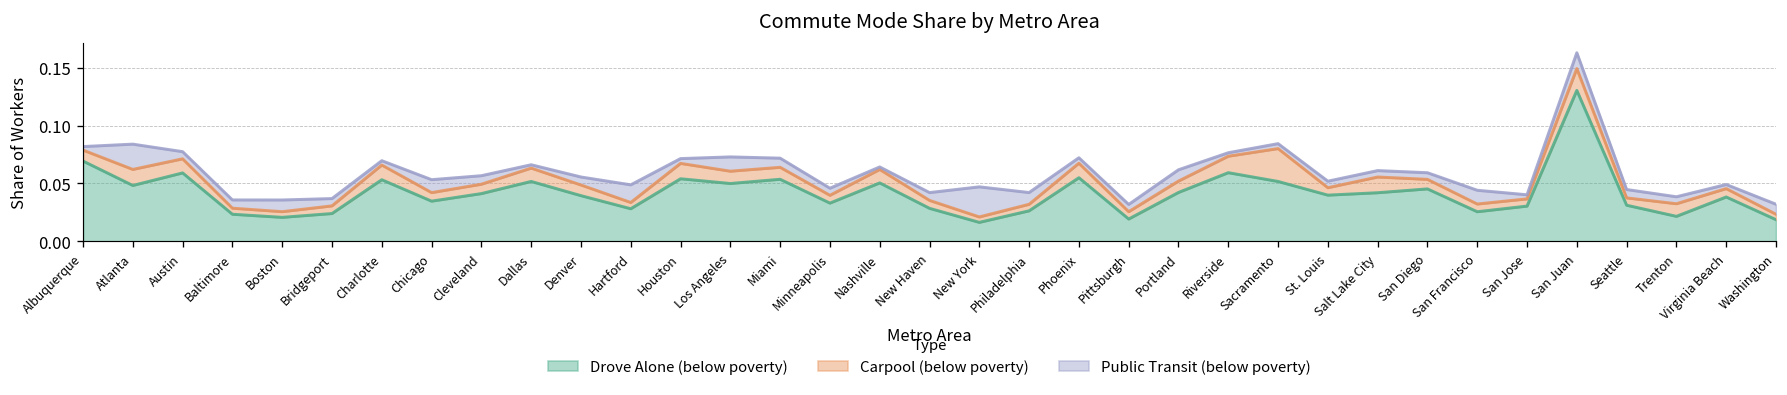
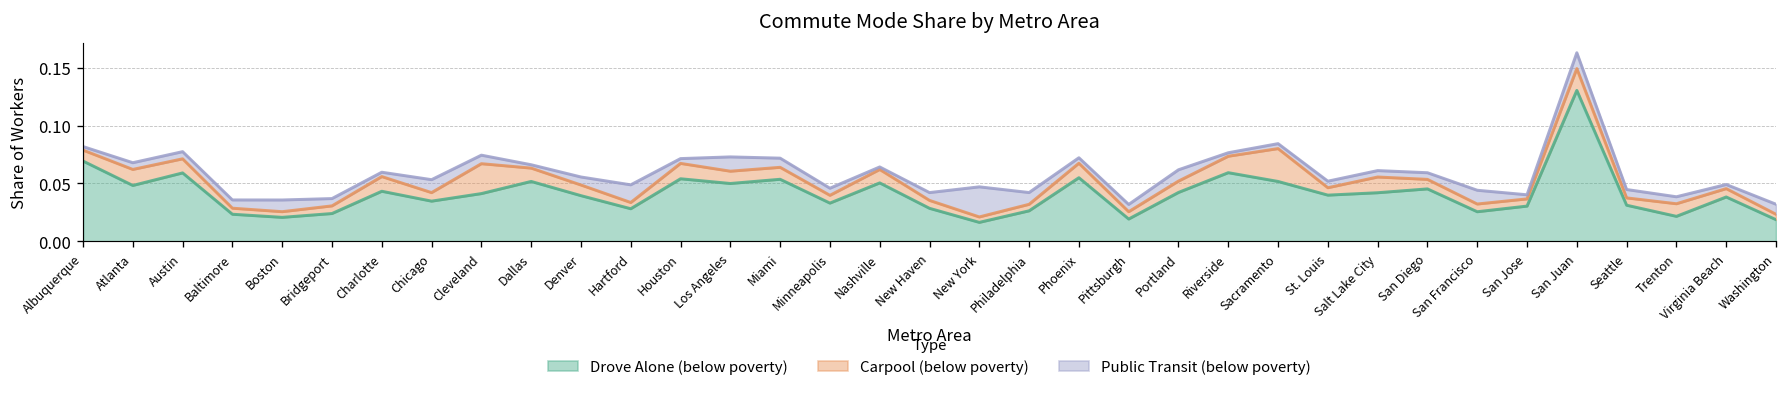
  {
    "Drove Alone (below poverty)": {
      "Albuquerque": 0.07,
      "Atlanta": 0.05,
      "Austin": 0.06,
      "Baltimore": 0.02,
      "Boston": 0.02,
      "Bridgeport": 0.02,
-     "Charlotte": 0.05,
+     "Charlotte": 0.04,
      "Chicago": 0.03,
      "Cleveland": 0.04,
      "Dallas": 0.05,
      "Denver": 0.04,
      "Hartford": 0.03,
      "Houston": 0.05,
      "Los Angeles": 0.05,
      "Miami": 0.05,
      "Minneapolis": 0.03,
      "Nashville": 0.05,
      "New Haven": 0.03,
      "New York": 0.02,
      "Philadelphia": 0.03,
      "Phoenix": 0.05,
      "Pittsburgh": 0.02,
      "Portland": 0.04,
      "Riverside": 0.06,
      "Sacramento": 0.05,
      "St. Louis": 0.04,
      "Salt Lake City": 0.04,
      "San Diego": 0.05,
      "San Francisco": 0.03,
      "San Jose": 0.03,
      "San Juan": 0.13,
      "Seattle": 0.03,
      "Trenton": 0.02,
      "Virginia Beach": 0.04,
      "Washington": 0.02
    },
    "Carpool (below poverty)": {
      "Albuquerque": 0.01,
      "Atlanta": 0.01,
      "Austin": 0.01,
      "Baltimore": 0.01,
      "Boston": 0.00,
      "Bridgeport": 0.01,
      "Charlotte": 0.01,
      "Chicago": 0.01,
-     "Cleveland": 0.01,
+     "Cleveland": 0.03,
      "Dallas": 0.01,
      "Denver": 0.01,
      "Hartford": 0.01,
      "Houston": 0.01,
      "Los Angeles": 0.01,
      "Miami": 0.01,
      "Minneapolis": 0.01,
      "New Haven": 0.01,
      "New York": 0.00,
      "Philadelphia": 0.01,
      "Phoenix": 0.01,
      "Pittsburgh": 0.01,
      "Portland": 0.01,
      "Riverside": 0.01,
      "Sacramento": 0.03,
      "St. Louis": 0.01,
      "Salt Lake City": 0.01,
      "San Diego": 0.01,
      "San Francisco": 0.01,
      "San Jose": 0.01,
      "San Juan": 0.02,
      "Seattle": 0.01,
      "Trenton": 0.01,
      "Virginia Beach": 0.01,
      "Washington": 0.00
    },
    "Public Transit (below poverty)": {
      "Albuquerque": 0.00,
-     "Atlanta": 0.02,
+     "Atlanta": 0.01,
      "Austin": 0.01,
      "Baltimore": 0.01,
      "Boston": 0.01,
      "Bridgeport": 0.01,
      "Charlotte": 0.00,
      "Chicago": 0.01,
      "Cleveland": 0.01,
      "Dallas": 0.00,
      "Denver": 0.01,
      "Hartford": 0.02,
      "Houston": 0.00,
      "Los Angeles": 0.01,
      "Miami": 0.01,
      "Minneapolis": 0.01,
      "New Haven": 0.01,
      "New York": 0.03,
      "Philadelphia": 0.01,
      "Phoenix": 0.00,
      "Pittsburgh": 0.01,
      "Portland": 0.01,
      "Riverside": 0.00,
      "Sacramento": 0.00,
      "St. Louis": 0.01,
      "Salt Lake City": 0.01,
      "San Diego": 0.01,
      "San Francisco": 0.01,
      "San Jose": 0.00,
      "San Juan": 0.01,
      "Seattle": 0.01,
      "Trenton": 0.01,
      "Virginia Beach": 0.00,
      "Washington": 0.01
    }
  }
